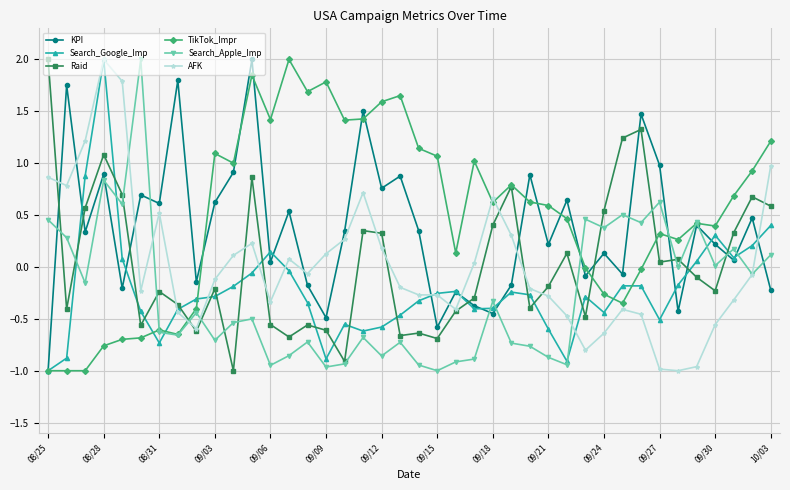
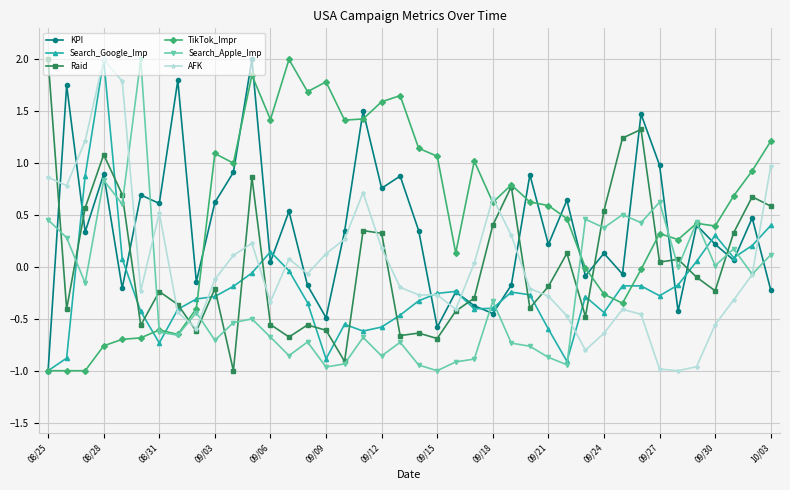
  {
    "KPI": {
      "08/28": 0.89,
      "08/31": 0.61,
      "09/03": 0.62,
      "09/06": 0.05,
      "09/09": -0.49,
      "09/12": 0.76,
      "09/15": -0.58,
      "09/18": -0.45,
      "09/21": 0.22,
      "09/24": 0.13,
      "09/27": 0.98,
      "09/30": 0.22,
      "10/03": -0.22
    },
    "Search_Google_Imp": {
      "08/31": -0.73,
      "09/03": -0.28,
      "09/06": 0.15,
      "09/09": -0.89,
      "09/12": -0.58,
      "09/18": -0.40,
      "09/21": -0.60,
      "09/24": -0.44,
-     "09/27": -0.51,
+     "09/27": -0.28,
      "09/30": 0.31,
      "10/03": 0.40
    },
    "Search_Apple_Imp": {
      "08/25": 0.45,
      "08/28": 0.84,
      "09/03": -0.71,
-     "09/06": -0.95,
+     "09/06": -0.68,
      "09/09": -0.96,
      "09/12": -0.86,
      "09/15": -1.00,
      "09/18": -0.33,
      "09/21": -0.87,
      "09/24": 0.38,
      "09/27": 0.62,
      "09/30": 0.01,
      "10/03": 0.12
    },
    "AFK": {
      "08/25": 0.86,
      "08/31": 0.52,
      "09/03": -0.12,
      "09/06": -0.33,
      "09/09": 0.13,
      "09/12": 0.18,
      "09/18": 0.66,
      "09/21": -0.28,
      "09/24": -0.64,
      "09/27": -0.98,
      "09/30": -0.56,
      "10/03": 0.97
    }
  }
